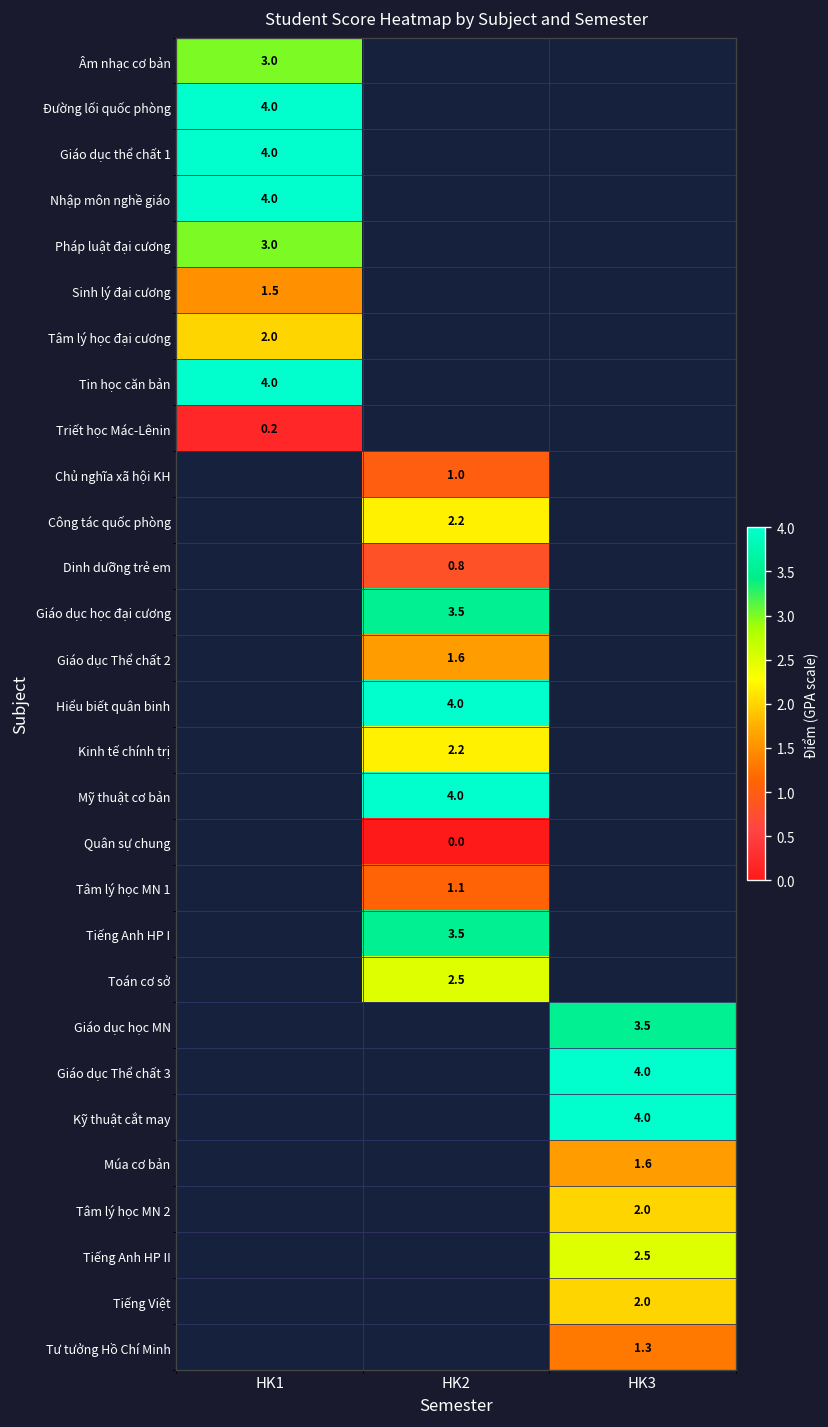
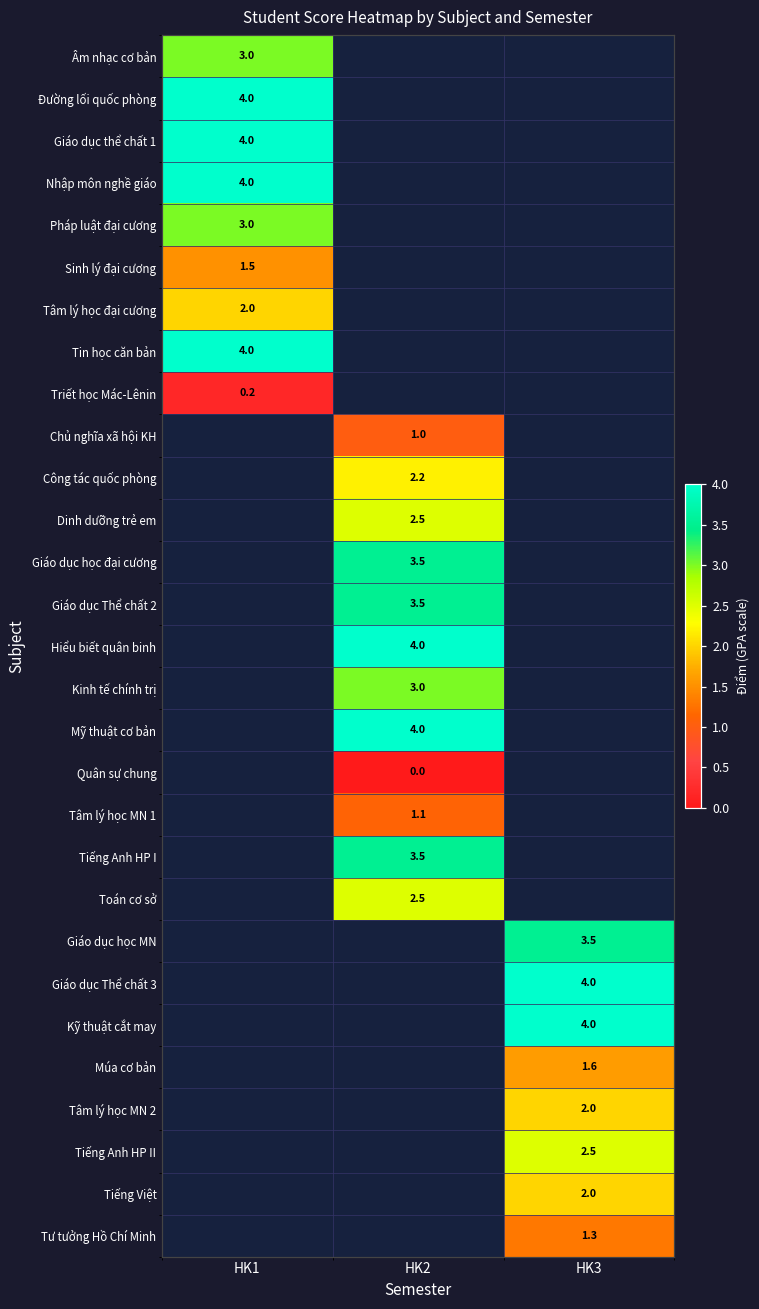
  {
    "Âm nhạc cơ bản": {
      "HK1": 3.0
    },
    "Đường lối quốc phòng": {
      "HK1": 4.0
    },
    "Giáo dục thể chất 1": {
      "HK1": 4.0
    },
    "Nhập môn nghề giáo": {
      "HK1": 4.0
    },
    "Pháp luật đại cương": {
      "HK1": 3.0
    },
    "Sinh lý đại cương": {
      "HK1": 1.5
    },
    "Tâm lý học đại cương": {
      "HK1": 2.0
    },
    "Tin học căn bản": {
      "HK1": 4.0
    },
    "Triết học Mác-Lênin": {
      "HK1": 0.2
    },
    "Chủ nghĩa xã hội KH": {
      "HK2": 1.0
    },
    "Công tác quốc phòng": {
      "HK2": 2.2
    },
    "Dinh dưỡng trẻ em": {
-     "HK2": 0.8
+     "HK2": 2.5
    },
    "Giáo dục học đại cương": {
      "HK2": 3.5
    },
    "Giáo dục Thể chất 2": {
-     "HK2": 1.6
+     "HK2": 3.5
    },
    "Hiểu biết quân binh": {
      "HK2": 4.0
    },
    "Kinh tế chính trị": {
-     "HK2": 2.2
+     "HK2": 3.0
    },
    "Mỹ thuật cơ bản": {
      "HK2": 4.0
    },
    "Quân sự chung": {
      "HK2": 0.0
    },
    "Tâm lý học MN 1": {
      "HK2": 1.1
    },
    "Tiếng Anh HP I": {
      "HK2": 3.5
    },
    "Toán cơ sở": {
      "HK2": 2.5
    },
    "Giáo dục học MN": {
      "HK3": 3.5
    },
    "Giáo dục Thể chất 3": {
      "HK3": 4.0
    },
    "Kỹ thuật cắt may": {
      "HK3": 4.0
    },
    "Múa cơ bản": {
      "HK3": 1.6
    },
    "Tâm lý học MN 2": {
      "HK3": 2.0
    },
    "Tiếng Anh HP II": {
      "HK3": 2.5
    },
    "Tiếng Việt": {
      "HK3": 2.0
    },
    "Tư tưởng Hồ Chí Minh": {
      "HK3": 1.3
    }
  }
